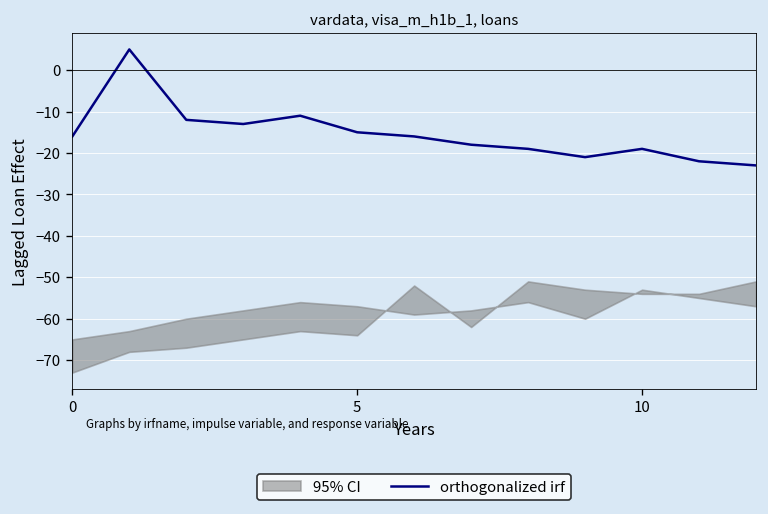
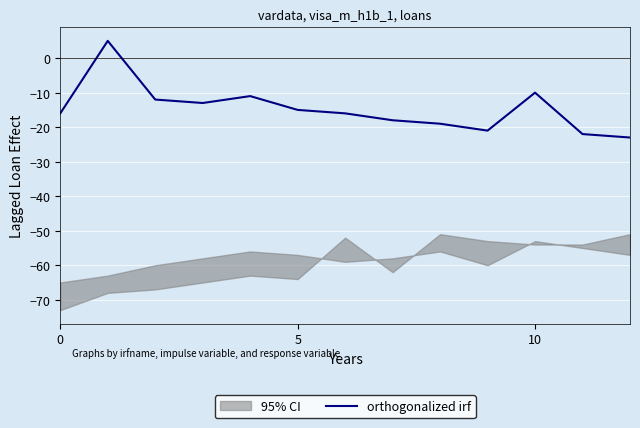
  {
    "orthogonalized irf": {
      "0": -16,
      "5": -15,
-     "10": -19
+     "10": -10
    }
  }
